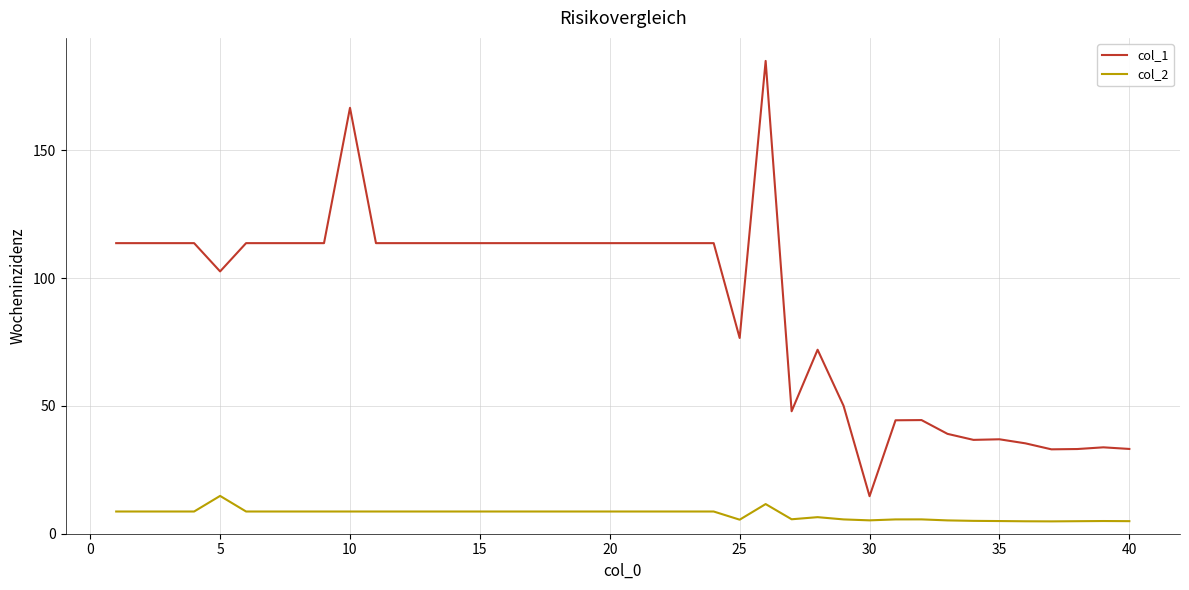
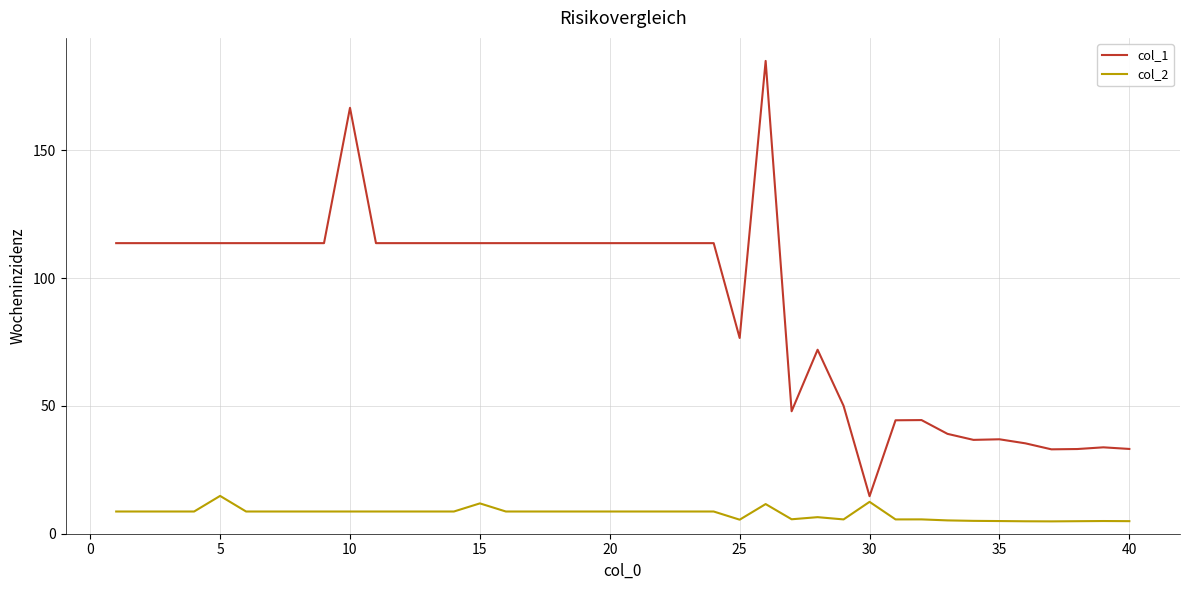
  {
    "col_1": {
-     "5": 103,
+     "5": 114,
      "10": 167,
      "15": 114,
      "20": 114,
      "25": 77,
      "30": 15,
      "35": 37,
      "40": 33
    },
    "col_2": {
      "5": 15,
      "10": 9,
-     "15": 9,
+     "15": 12,
      "20": 9,
      "25": 5,
-     "30": 5,
+     "30": 12,
      "35": 5,
      "40": 5
    }
  }
